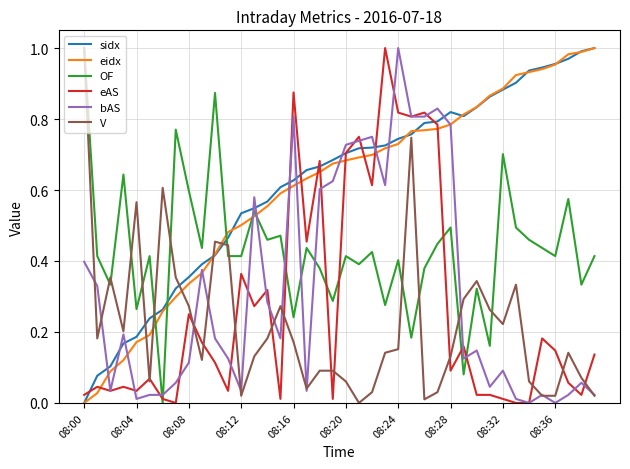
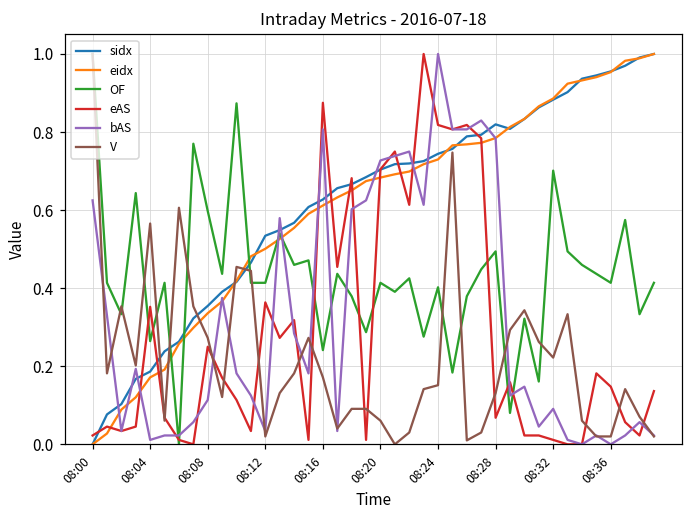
  {
    "sidx": {
      "08:04": 0.19,
      "08:08": 0.35,
      "08:12": 0.53,
      "08:16": 0.63,
      "08:24": 0.74,
      "08:28": 0.82
    },
    "eidx": {
      "08:04": 0.17,
      "08:08": 0.34,
      "08:12": 0.50,
      "08:16": 0.61,
      "08:20": 0.68,
      "08:24": 0.73
    },
    "OF": {
      "08:04": 0.26,
      "08:08": 0.60,
      "08:12": 0.41,
      "08:16": 0.24,
      "08:20": 0.41,
      "08:24": 0.40,
      "08:28": 0.49,
      "08:32": 0.70,
      "08:36": 0.41
    },
    "eAS": {
      "08:00": 0.02,
-     "08:04": 0.03,
+     "08:04": 0.35,
      "08:08": 0.25,
      "08:12": 0.36,
      "08:16": 0.88,
      "08:24": 0.82,
-     "08:28": 0.09,
+     "08:28": 0.07,
      "08:32": 0.01,
      "08:36": 0.15
    },
    "bAS": {
-     "08:00": 0.40,
+     "08:00": 0.63,
      "08:04": 0.01,
      "08:08": 0.11,
      "08:12": 0.03,
      "08:16": 0.81,
      "08:20": 0.73,
      "08:24": 1.00,
      "08:32": 0.09,
      "08:36": 0.00
    },
    "V": {
      "08:04": 0.57,
      "08:08": 0.27,
      "08:12": 0.02,
      "08:16": 0.17,
      "08:20": 0.06,
      "08:24": 0.15,
      "08:28": 0.13,
      "08:32": 0.22,
      "08:36": 0.02
    }
  }
